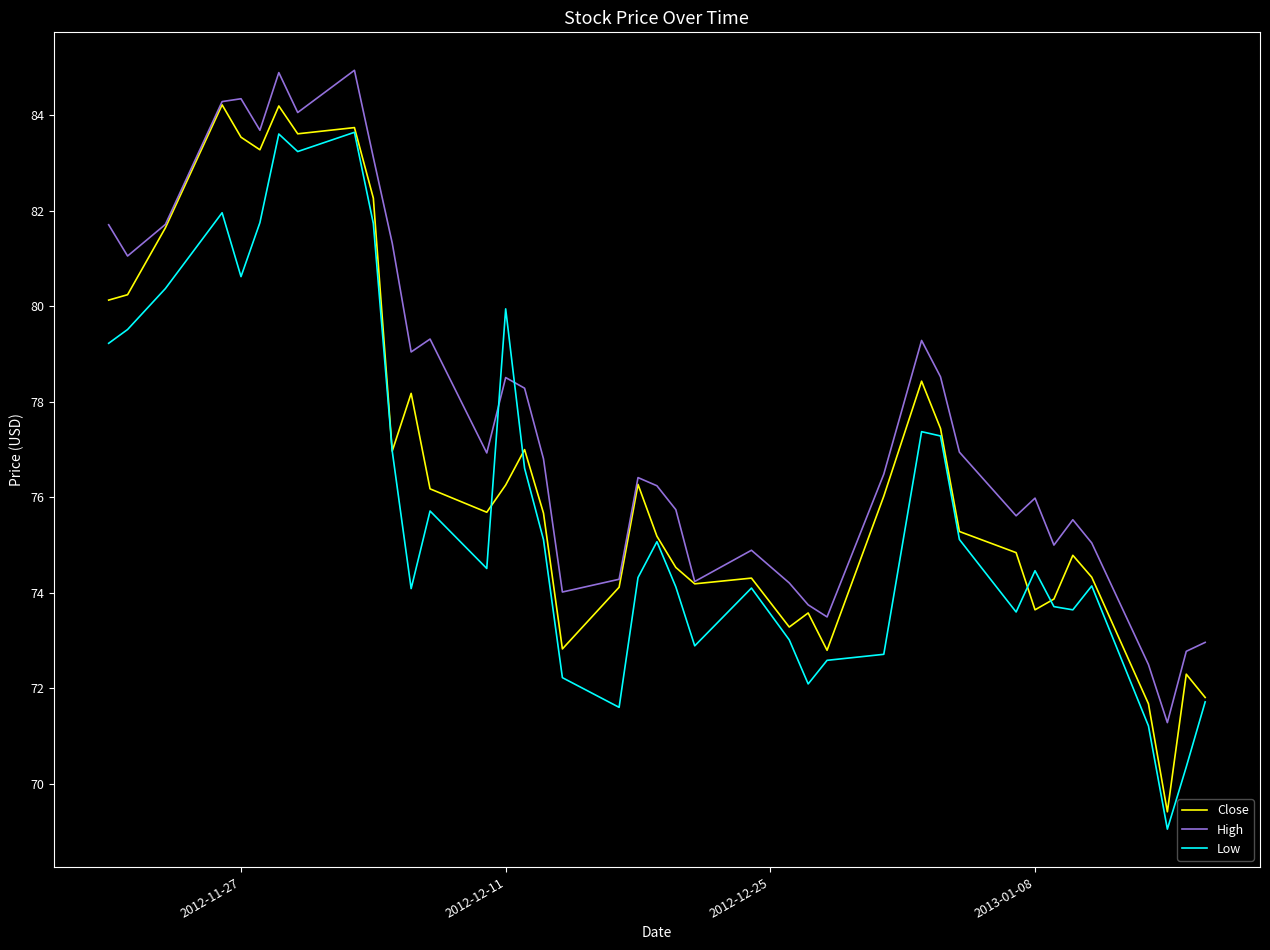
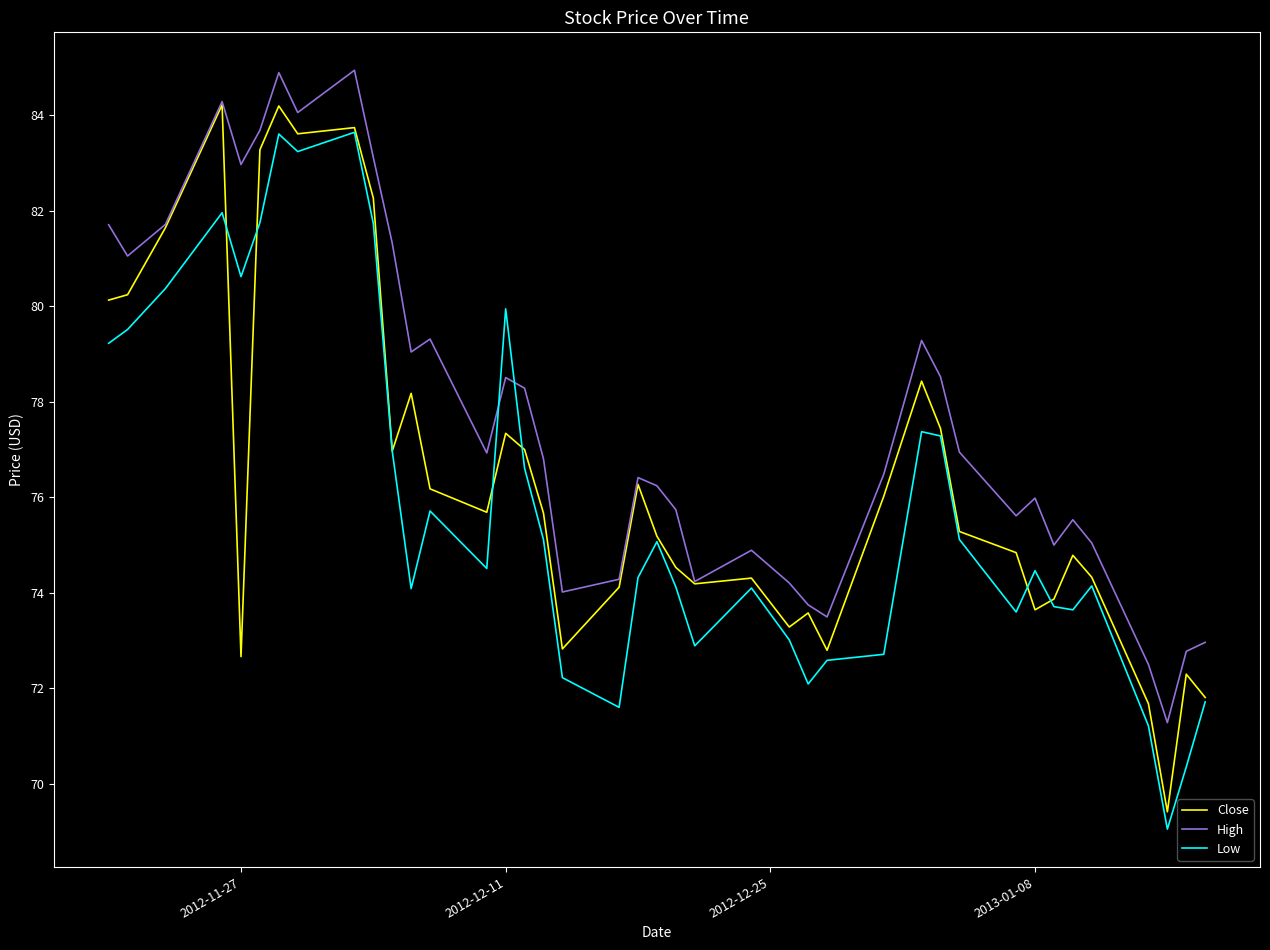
  {
    "Close": {
-     "2012-11-27": 83.5,
-     "2012-12-11": 76.3,
+     "2012-11-27": 72.7,
+     "2012-12-11": 77.3,
      "2013-01-08": 73.6
    },
    "High": {
-     "2012-11-27": 84.3,
+     "2012-11-27": 83.0,
      "2012-12-11": 78.5,
      "2013-01-08": 76.0
    },
    "Low": {
      "2012-11-27": 80.6,
      "2012-12-11": 79.9,
      "2013-01-08": 74.5
    }
  }
